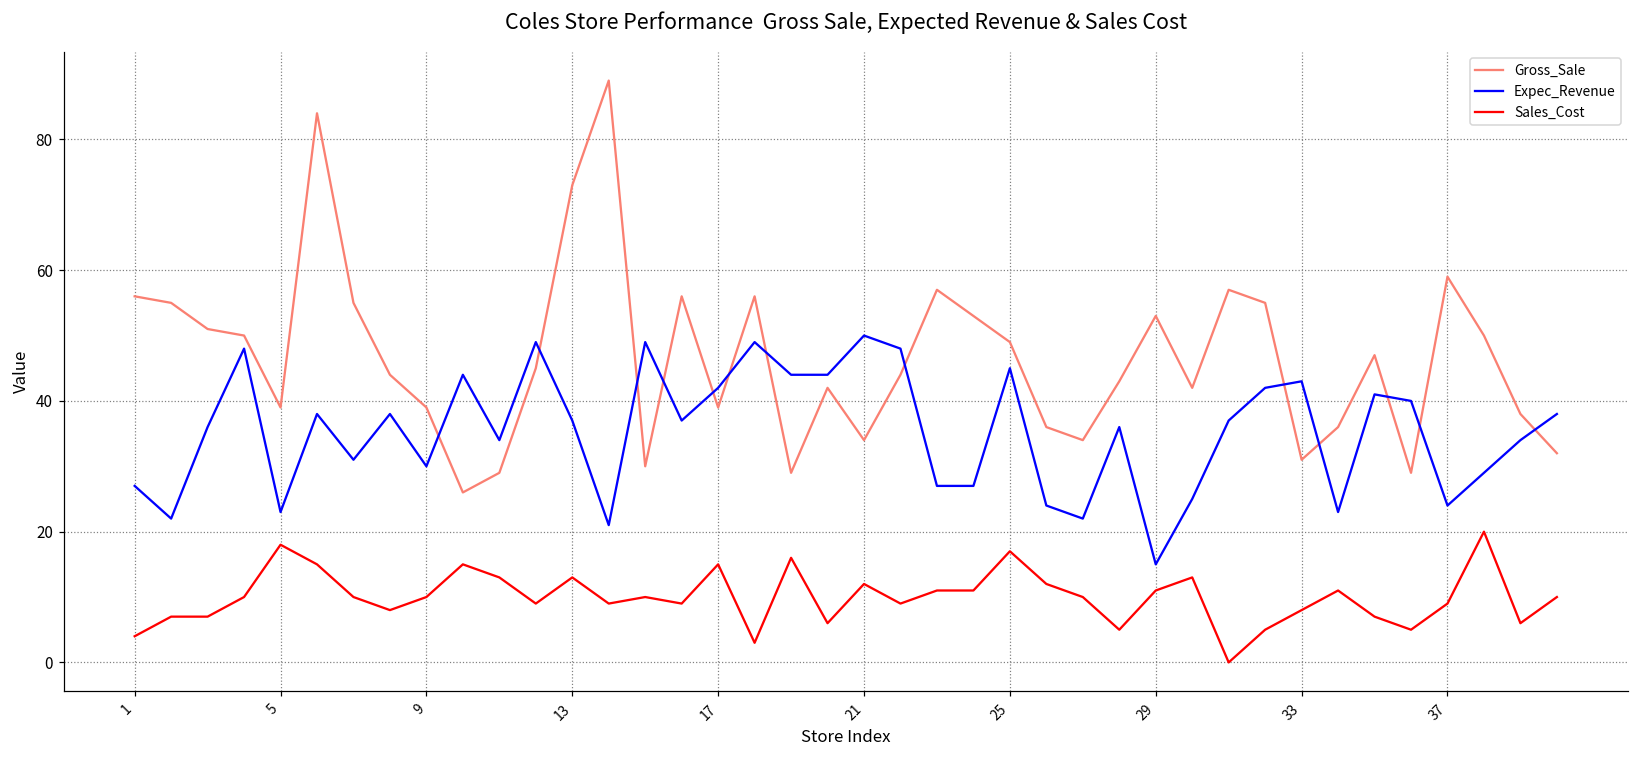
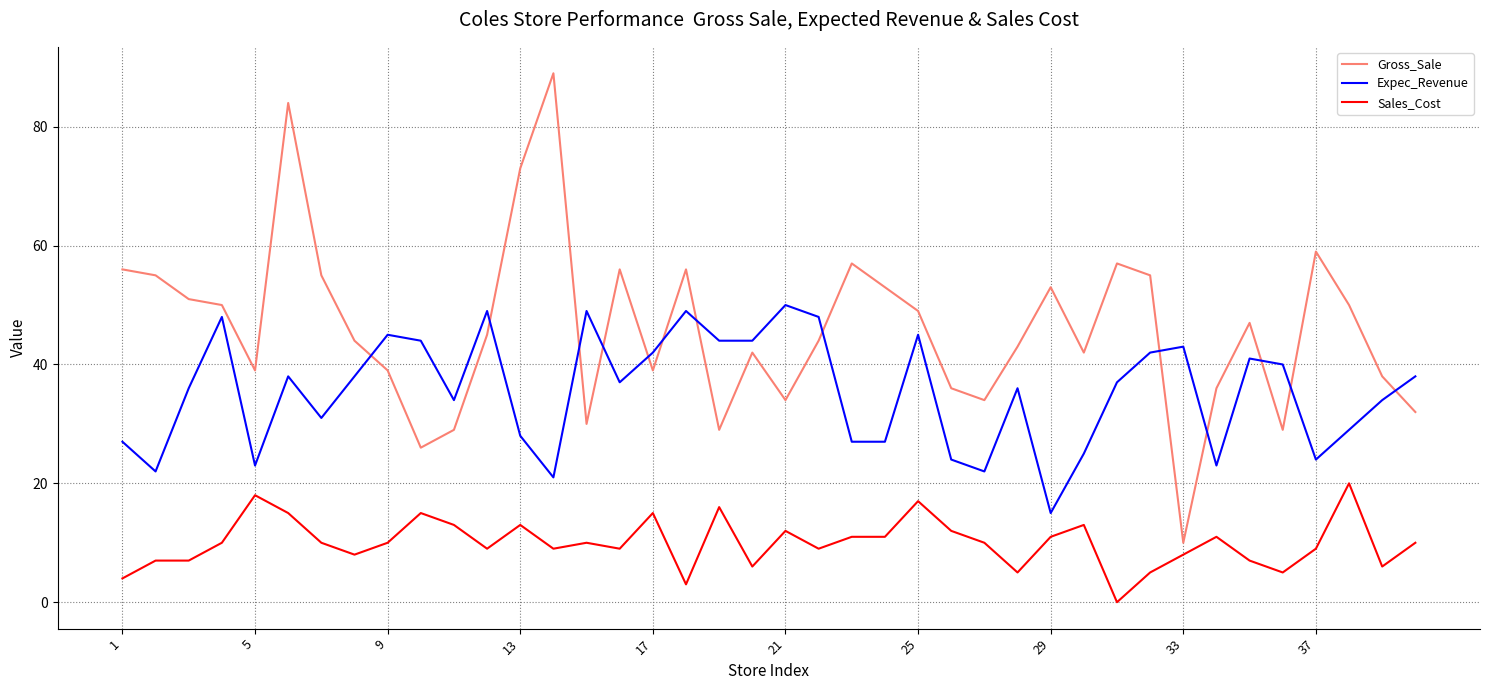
  {
    "Gross_Sale": {
      "1": 56,
      "5": 39,
      "9": 39,
      "13": 73,
      "17": 39,
      "21": 34,
      "25": 49,
      "29": 53,
-     "33": 31,
+     "33": 10,
      "37": 59
    },
    "Expec_Revenue": {
      "1": 27,
      "5": 23,
-     "9": 30,
-     "13": 37,
+     "9": 45,
+     "13": 28,
      "17": 42,
      "21": 50,
      "25": 45,
      "29": 15,
      "33": 43,
      "37": 24
    },
    "Sales_Cost": {
      "1": 4,
      "5": 18,
      "9": 10,
      "13": 13,
      "17": 15,
      "21": 12,
      "25": 17,
      "29": 11,
      "33": 8,
      "37": 9
    }
  }
